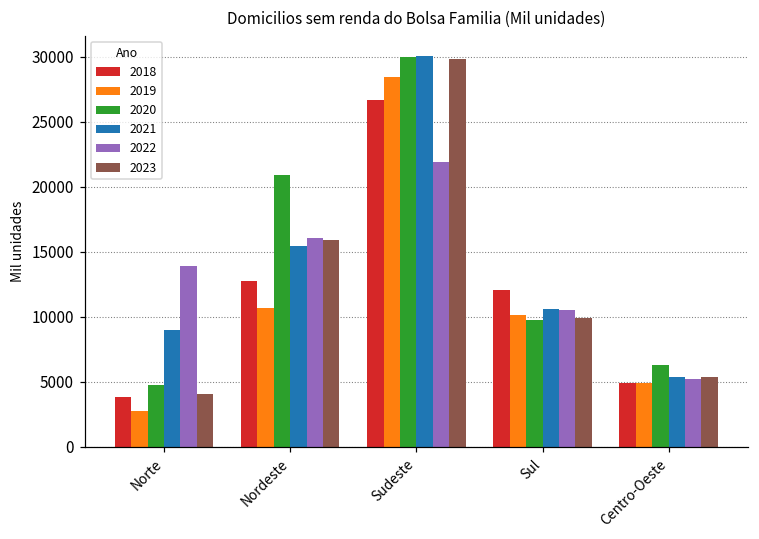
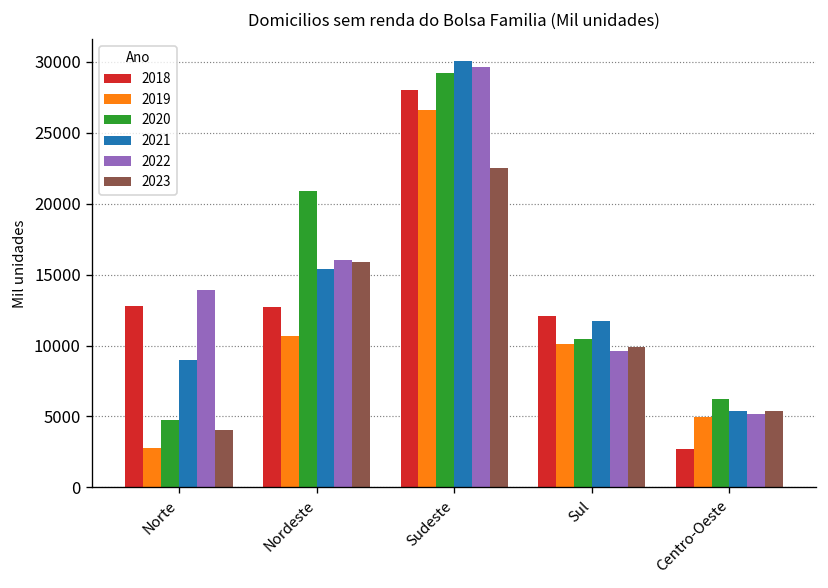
  {
    "2018": {
-     "Norte": 3800,
+     "Norte": 12800,
      "Nordeste": 12700,
-     "Sudeste": 26700,
+     "Sudeste": 28000,
      "Sul": 12000,
-     "Centro-Oeste": 4900
+     "Centro-Oeste": 2700
    },
    "2019": {
      "Norte": 2800,
      "Nordeste": 10700,
-     "Sudeste": 28400,
+     "Sudeste": 26600,
      "Sul": 10100,
      "Centro-Oeste": 4900
    },
    "2020": {
      "Norte": 4700,
      "Nordeste": 20900,
-     "Sudeste": 30000,
-     "Sul": 9700,
+     "Sudeste": 29200,
+     "Sul": 10500,
      "Centro-Oeste": 6300
    },
    "2021": {
      "Norte": 9000,
      "Nordeste": 15400,
      "Sudeste": 30100,
-     "Sul": 10600,
+     "Sul": 11800,
      "Centro-Oeste": 5400
    },
    "2022": {
      "Norte": 13900,
      "Nordeste": 16000,
-     "Sudeste": 21900,
-     "Sul": 10500,
+     "Sudeste": 29700,
+     "Sul": 9600,
      "Centro-Oeste": 5200
    },
    "2023": {
      "Norte": 4100,
      "Nordeste": 15900,
-     "Sudeste": 29800,
+     "Sudeste": 22500,
      "Sul": 9900,
      "Centro-Oeste": 5400
    }
  }
